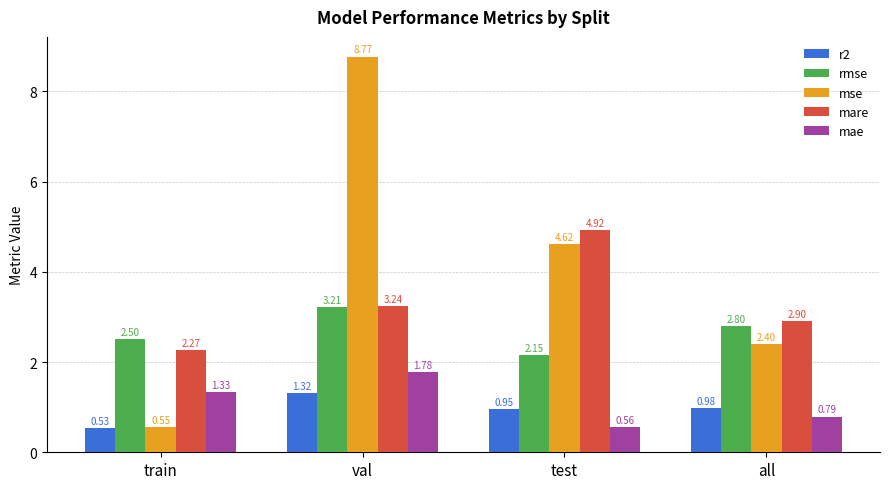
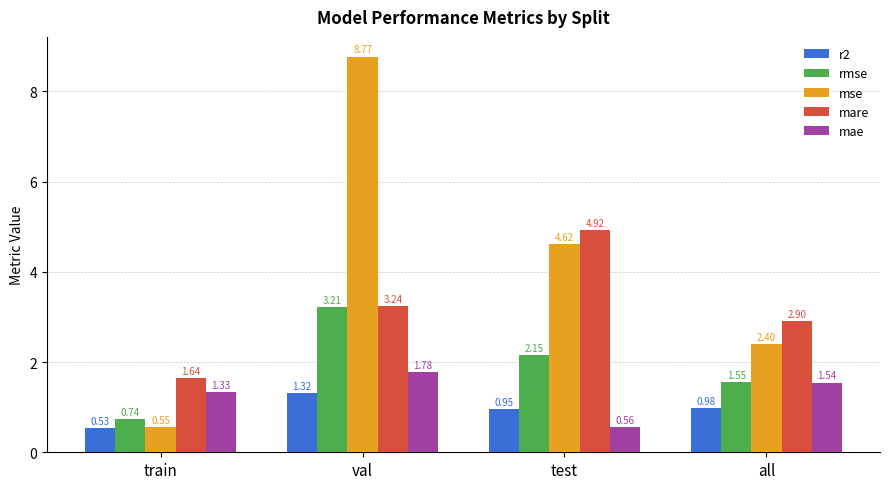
  {
    "r2": {
      "train": 0.53,
      "val": 1.32,
      "test": 0.95,
      "all": 0.98
    },
    "rmse": {
-     "train": 2.50,
+     "train": 0.74,
      "val": 3.21,
      "test": 2.15,
-     "all": 2.80
+     "all": 1.55
    },
    "mse": {
      "train": 0.55,
      "val": 8.77,
      "test": 4.62,
      "all": 2.40
    },
    "mare": {
-     "train": 2.27,
+     "train": 1.64,
      "val": 3.24,
      "test": 4.92,
      "all": 2.90
    },
    "mae": {
      "train": 1.33,
      "val": 1.78,
      "test": 0.56,
-     "all": 0.79
+     "all": 1.54
    }
  }
